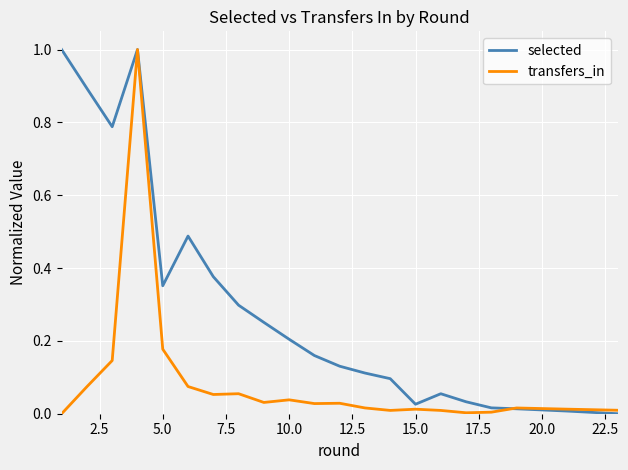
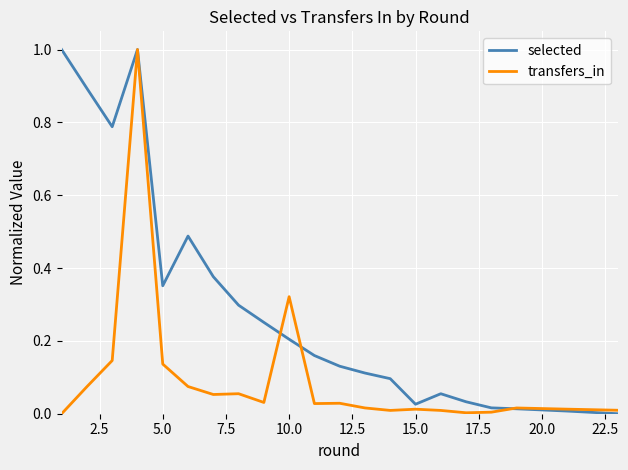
  {
    "selected": {
      "5.0": 0.35,
      "10.0": 0.20,
      "15.0": 0.03
    },
    "transfers_in": {
-     "5.0": 0.18,
-     "10.0": 0.04,
+     "5.0": 0.14,
+     "10.0": 0.32,
      "15.0": 0.01
    }
  }
